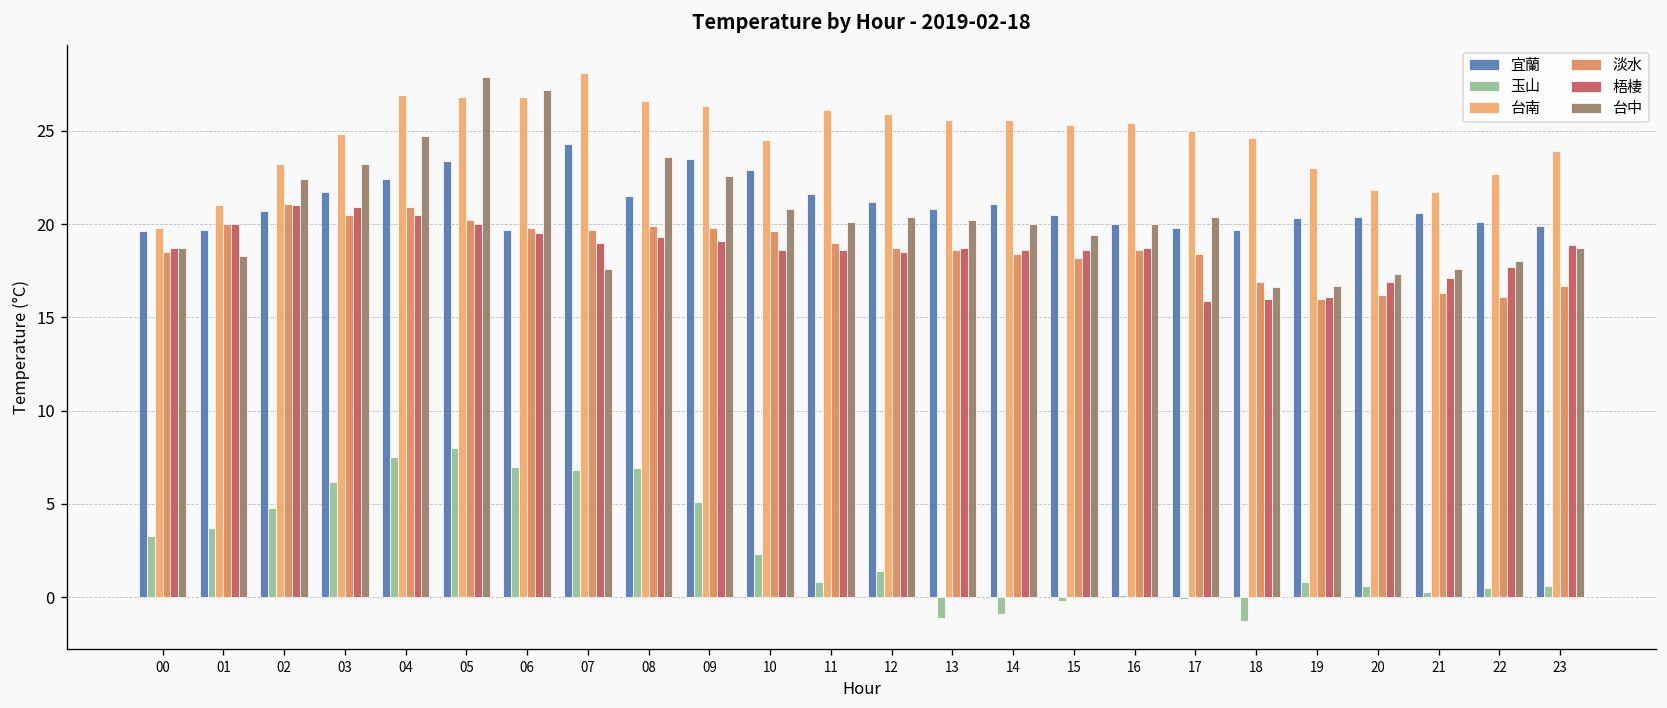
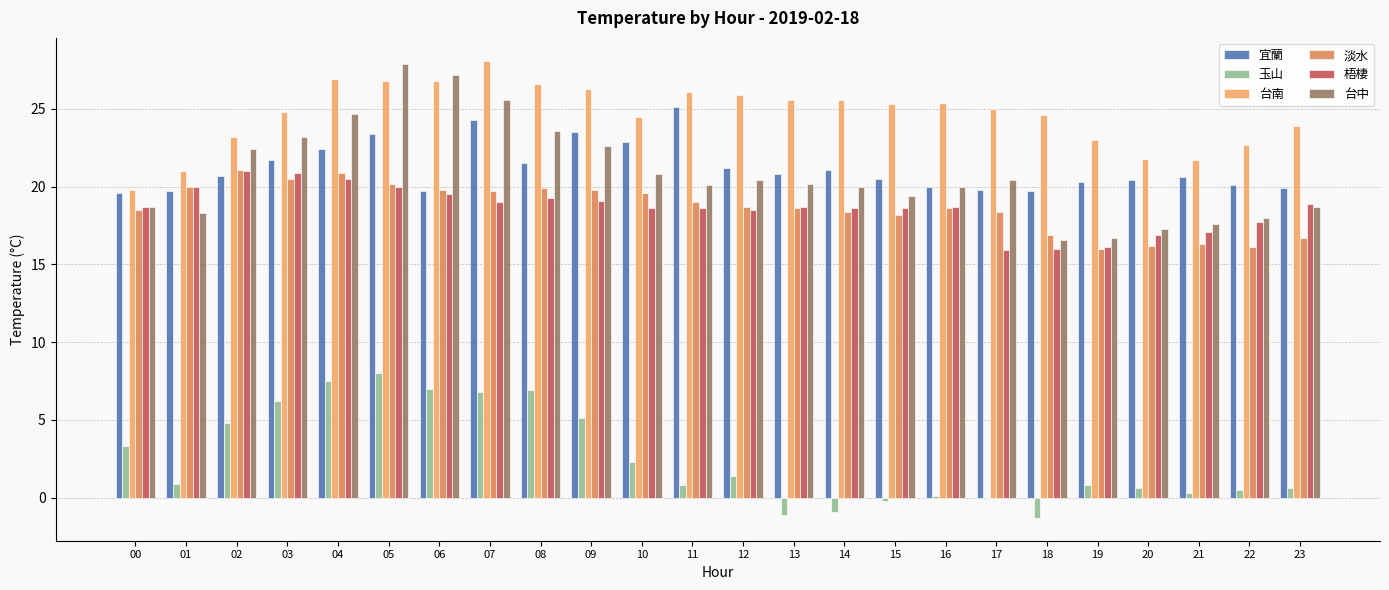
  {
    "宜蘭": {
      "00": 19.6,
      "01": 19.7,
      "02": 20.7,
      "03": 21.7,
      "04": 22.4,
      "05": 23.4,
      "06": 19.7,
      "07": 24.3,
      "08": 21.5,
      "09": 23.5,
      "10": 22.9,
-     "11": 21.6,
+     "11": 25.1,
      "12": 21.2,
      "13": 20.8,
      "14": 21.1,
      "15": 20.5,
      "16": 20.0,
      "17": 19.8,
      "18": 19.7,
      "19": 20.3,
      "20": 20.4,
      "21": 20.6,
      "22": 20.1,
      "23": 19.9
    },
    "玉山": {
      "00": 3.3,
-     "01": 3.7,
+     "01": 0.9,
      "02": 4.8,
      "03": 6.2,
      "04": 7.5,
      "05": 8.0,
      "06": 7.0,
      "07": 6.8,
      "08": 6.9,
      "09": 5.1,
      "10": 2.3,
      "11": 0.8,
      "12": 1.4,
      "13": -1.1,
      "14": -0.9,
      "15": -0.2,
      "18": -1.3,
      "19": 0.8,
      "20": 0.6,
      "21": 0.3,
      "22": 0.5,
      "23": 0.6
    },
    "台中": {
      "00": 18.7,
      "01": 18.3,
      "02": 22.4,
      "03": 23.2,
      "04": 24.7,
      "05": 27.9,
      "06": 27.2,
-     "07": 17.6,
+     "07": 25.6,
      "08": 23.6,
      "09": 22.6,
      "10": 20.8,
      "11": 20.1,
      "12": 20.4,
      "13": 20.2,
      "14": 20.0,
      "15": 19.4,
      "16": 20.0,
      "17": 20.4,
      "18": 16.6,
      "19": 16.7,
      "20": 17.3,
      "21": 17.6,
      "22": 18.0,
      "23": 18.7
    }
  }
